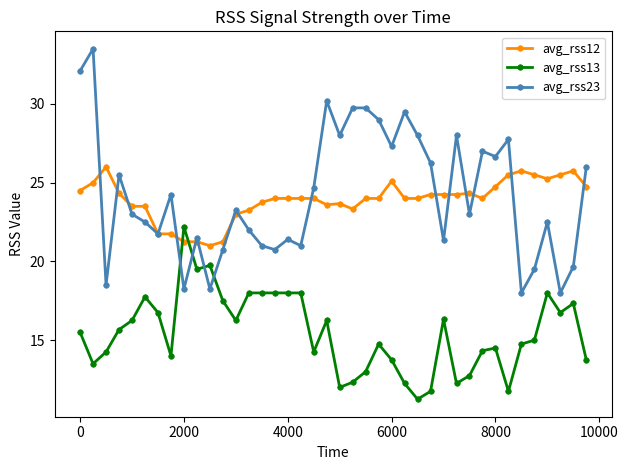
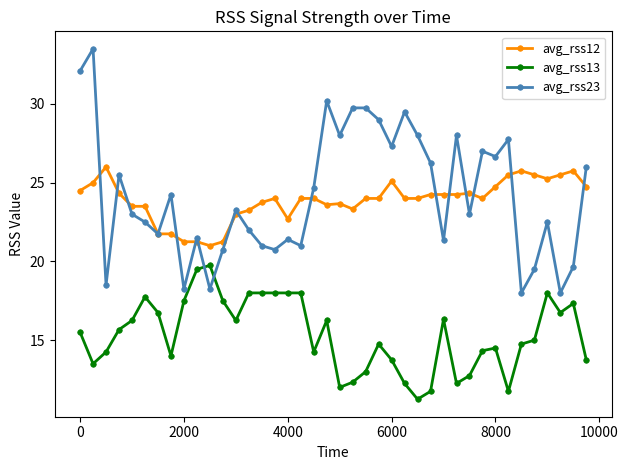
  {
    "avg_rss12": {
      "0": 24.5,
      "2000": 21.3,
-     "4000": 24.0,
+     "4000": 22.7,
      "6000": 25.1,
      "8000": 24.8
    },
    "avg_rss13": {
      "0": 15.5,
-     "2000": 22.2,
+     "2000": 17.5,
      "4000": 18.0,
      "6000": 13.8,
      "8000": 14.5
    },
    "avg_rss23": {
      "0": 32.1,
      "2000": 18.3,
      "4000": 21.4,
      "6000": 27.3,
      "8000": 26.7
    }
  }
